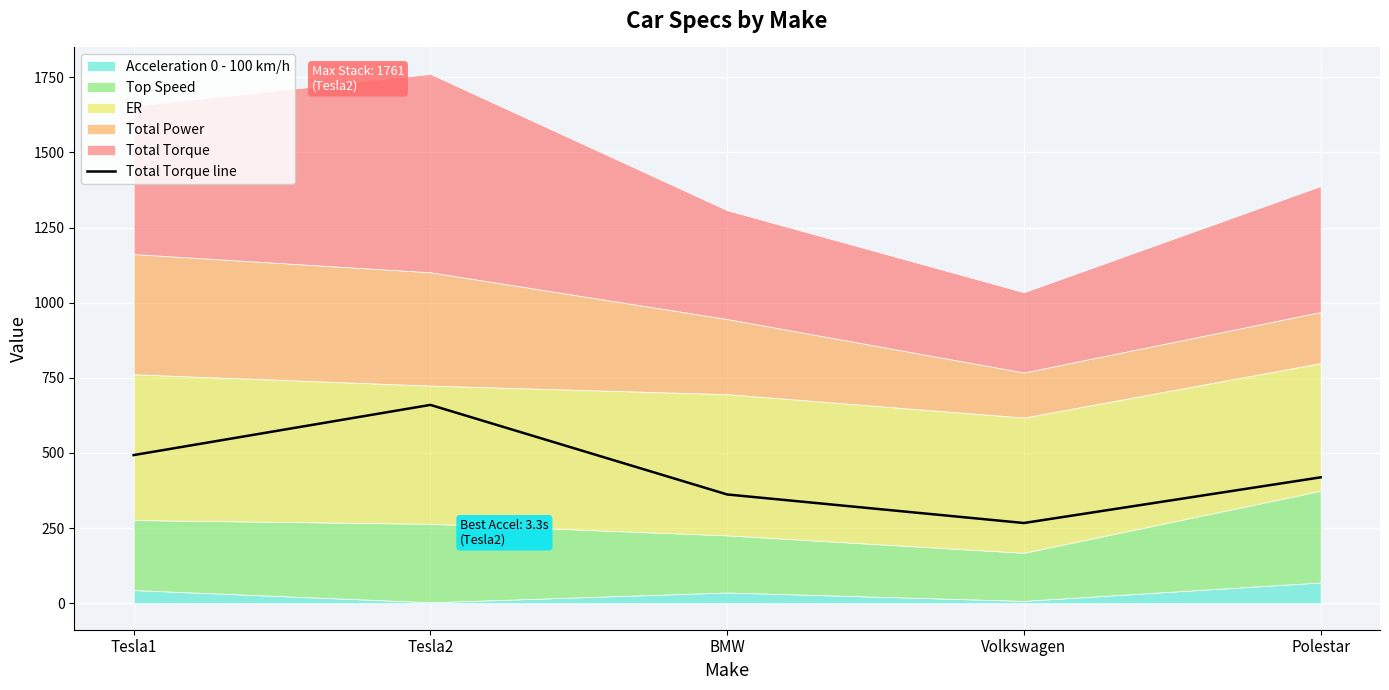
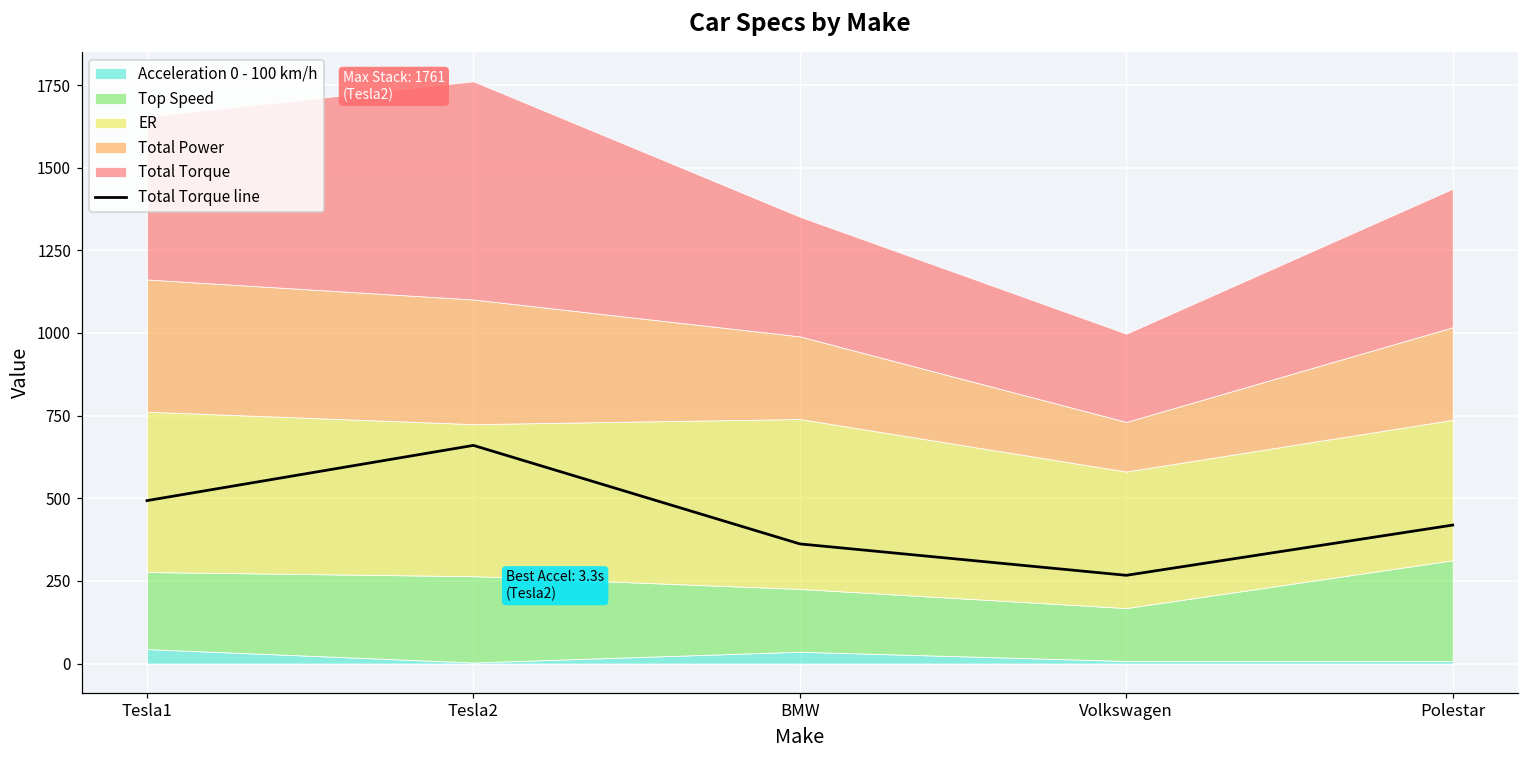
  {
    "Total Torque line": {
      "Tesla1": 490,
      "Tesla2": 660,
      "BMW": 360,
      "Volkswagen": 270,
      "Polestar": 420
    },
    "Acceleration 0 - 100 km/h": {
      "Tesla1": 40,
      "BMW": 40,
-     "Polestar": 70
+     "Polestar": 10
    },
    "Top Speed": {
      "Tesla1": 230,
      "Tesla2": 260,
      "BMW": 190,
      "Volkswagen": 160,
      "Polestar": 310
    },
    "ER": {
      "Tesla1": 490,
      "Tesla2": 460,
-     "BMW": 470,
-     "Volkswagen": 450,
+     "BMW": 510,
+     "Volkswagen": 410,
      "Polestar": 430
    },
    "Total Power": {
      "Tesla1": 400,
      "Tesla2": 380,
      "BMW": 250,
      "Volkswagen": 150,
-     "Polestar": 170
+     "Polestar": 280
    },
    "Total Torque": {
      "Tesla2": 660,
      "BMW": 360,
      "Volkswagen": 270,
      "Polestar": 420
    }
  }
